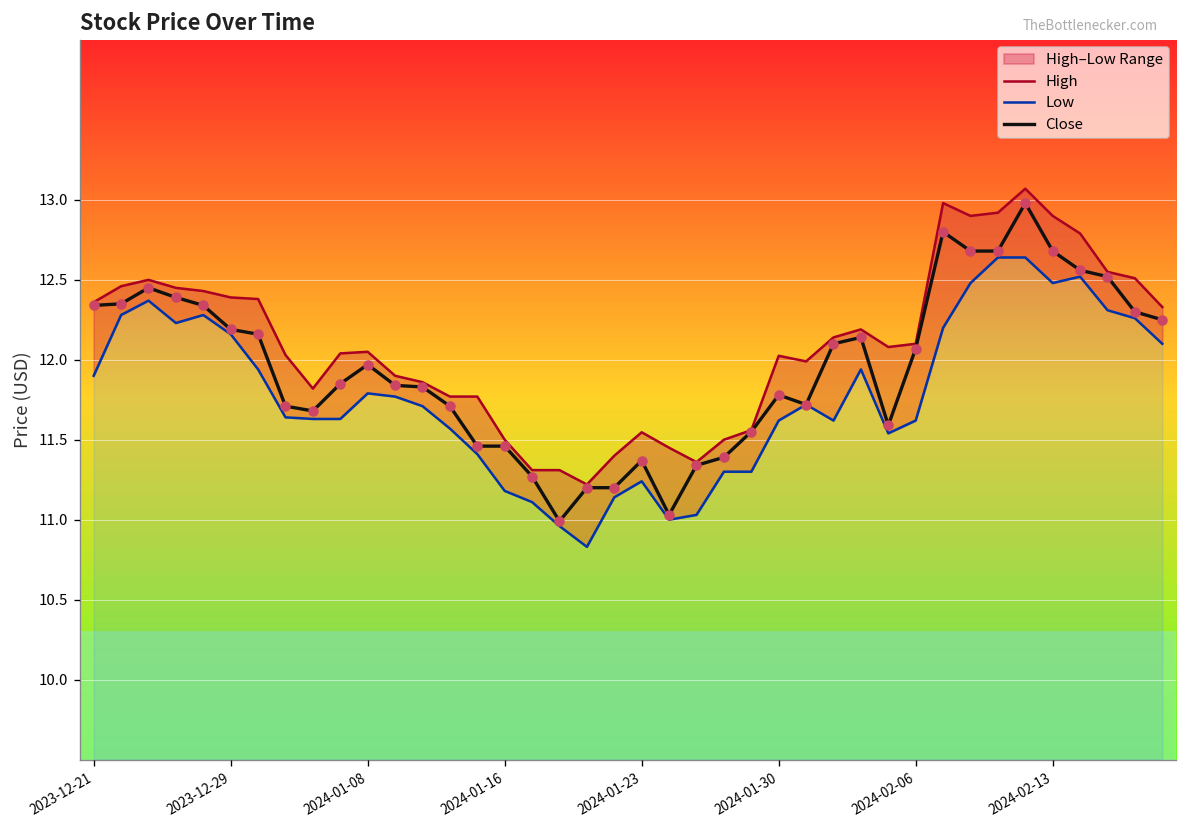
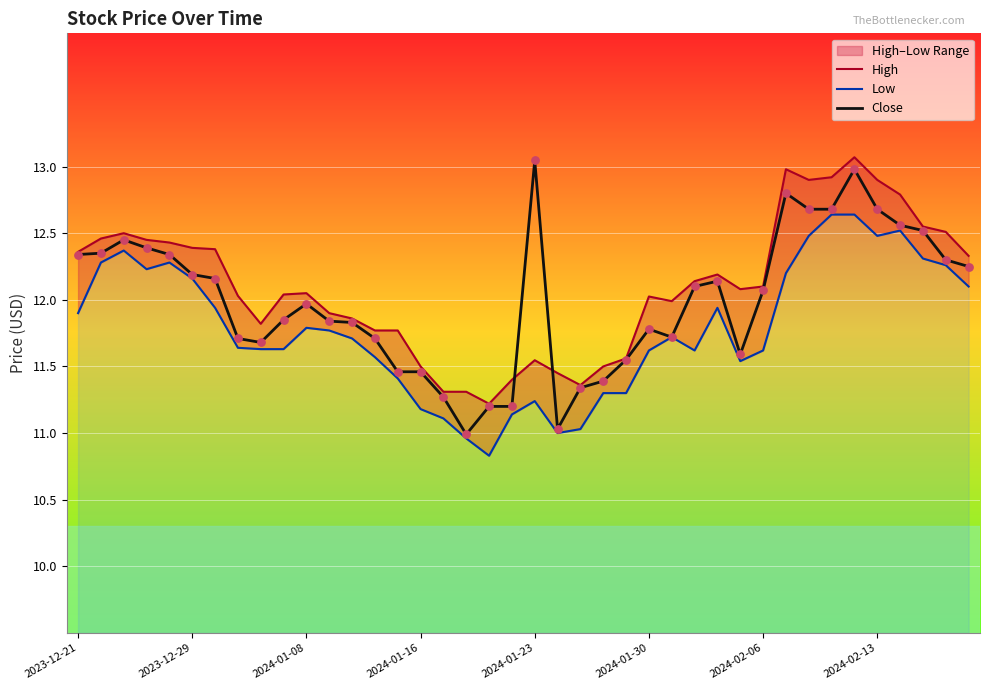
  {
    "High–Low Range": {
      "2023-12-21": 12.36,
      "2023-12-29": 12.39,
      "2024-01-08": 12.05,
      "2024-01-16": 11.50,
      "2024-01-23": 11.55,
      "2024-01-30": 12.02,
      "2024-02-06": 12.10,
      "2024-02-13": 12.90
    },
    "Low": {
      "2023-12-21": 11.90,
      "2023-12-29": 12.16,
      "2024-01-08": 11.79,
      "2024-01-16": 11.18,
      "2024-01-23": 11.24,
      "2024-01-30": 11.62,
      "2024-02-06": 11.62,
      "2024-02-13": 12.48
    },
    "Close": {
      "2023-12-21": 12.34,
      "2023-12-29": 12.19,
      "2024-01-08": 11.97,
      "2024-01-16": 11.46,
-     "2024-01-23": 11.37,
+     "2024-01-23": 13.05,
      "2024-01-30": 11.78,
      "2024-02-06": 12.07,
      "2024-02-13": 12.68
    }
  }
